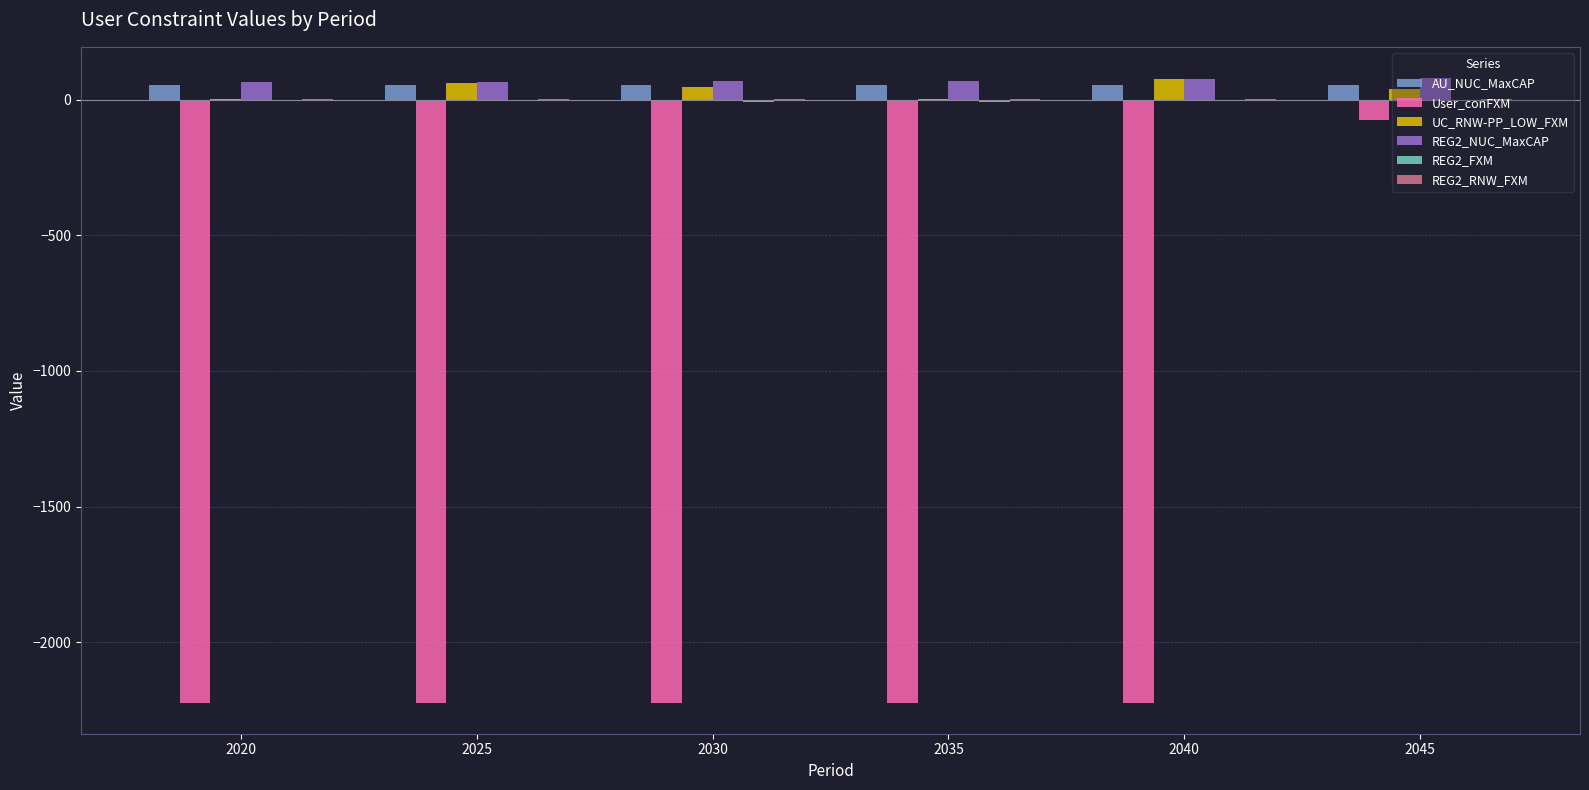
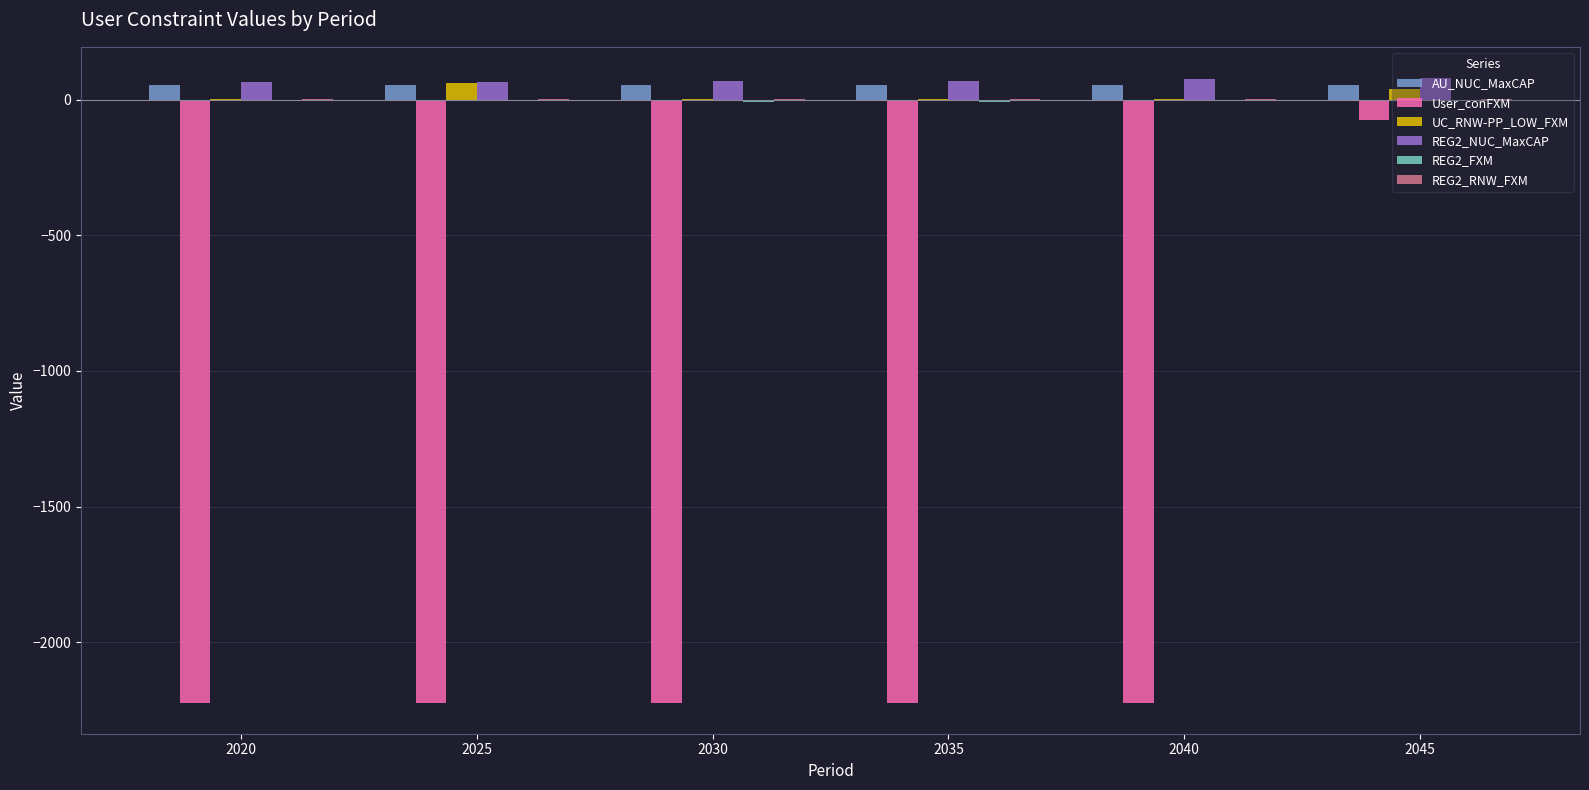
  {
    "UC_RNW-PP_LOW_FXM": {
      "2025": 60,
-     "2030": 50,
-     "2040": 70
+     "2030": 0,
+     "2040": 0
    }
  }
